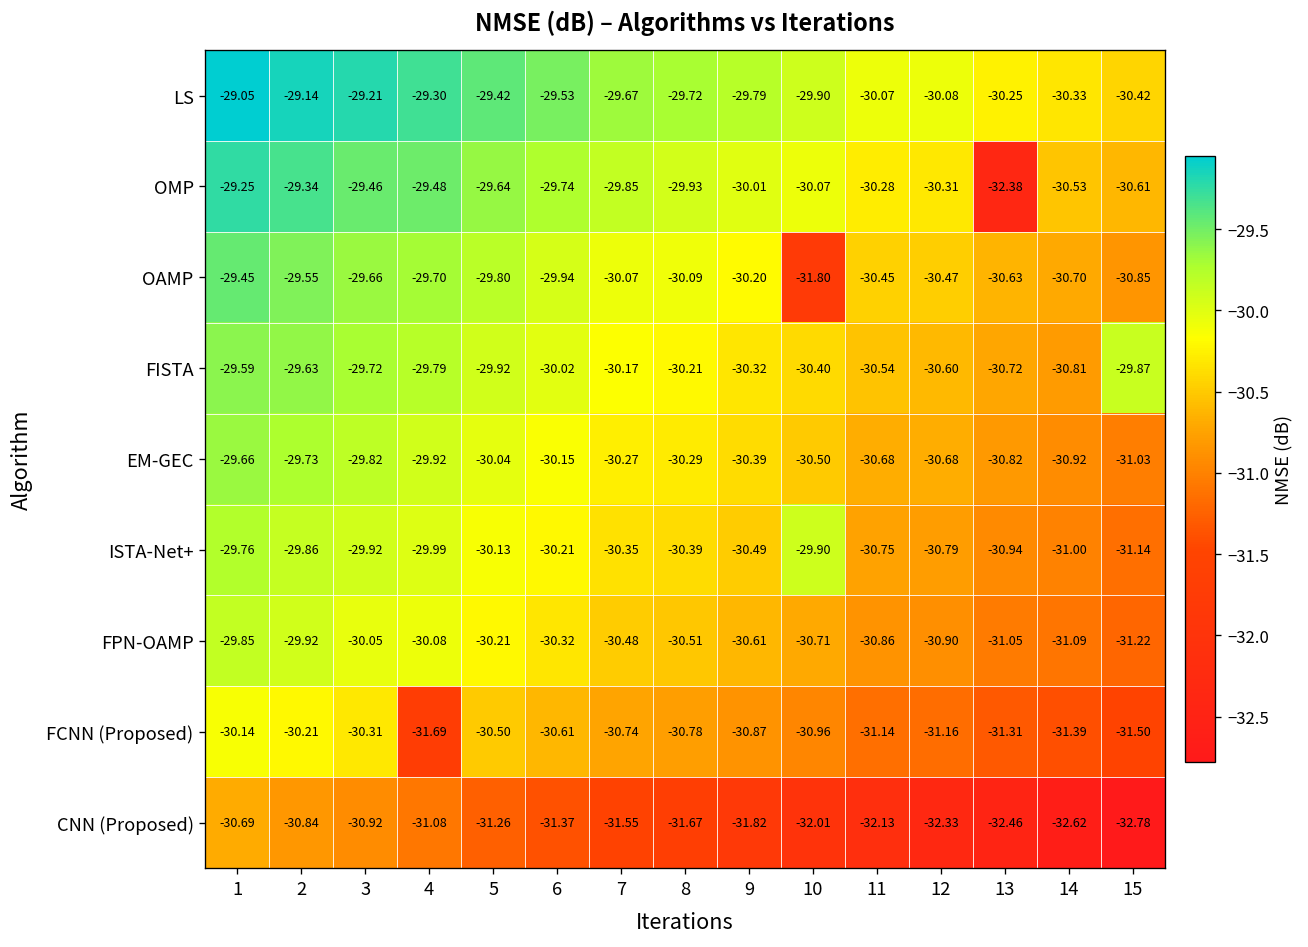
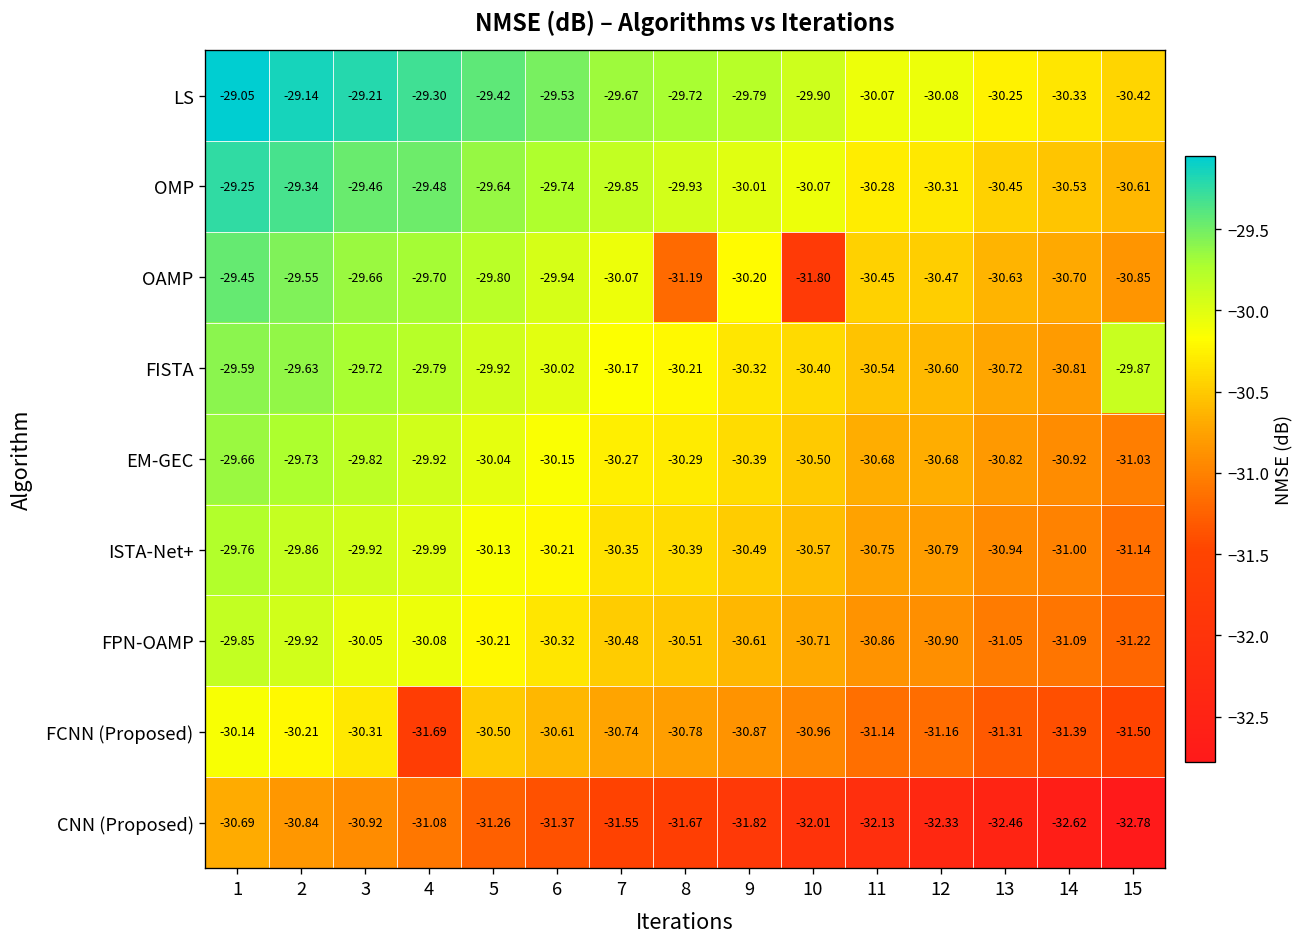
  {
    "LS": {
      "1": -29.05,
      "2": -29.14,
      "3": -29.21,
      "4": -29.30,
      "5": -29.42,
      "6": -29.53,
      "7": -29.67,
      "8": -29.72,
      "9": -29.79,
      "10": -29.90,
      "11": -30.07,
      "12": -30.08,
      "13": -30.25,
      "14": -30.33,
      "15": -30.42
    },
    "OMP": {
      "1": -29.25,
      "2": -29.34,
      "3": -29.46,
      "4": -29.48,
      "5": -29.64,
      "6": -29.74,
      "7": -29.85,
      "8": -29.93,
      "9": -30.01,
      "10": -30.07,
      "11": -30.28,
      "12": -30.31,
-     "13": -32.38,
+     "13": -30.45,
      "14": -30.53,
      "15": -30.61
    },
    "OAMP": {
      "1": -29.45,
      "2": -29.55,
      "3": -29.66,
      "4": -29.70,
      "5": -29.80,
      "6": -29.94,
      "7": -30.07,
-     "8": -30.09,
+     "8": -31.19,
      "9": -30.20,
      "10": -31.80,
      "11": -30.45,
      "12": -30.47,
      "13": -30.63,
      "14": -30.70,
      "15": -30.85
    },
    "FISTA": {
      "1": -29.59,
      "2": -29.63,
      "3": -29.72,
      "4": -29.79,
      "5": -29.92,
      "6": -30.02,
      "7": -30.17,
      "8": -30.21,
      "9": -30.32,
      "10": -30.40,
      "11": -30.54,
      "12": -30.60,
      "13": -30.72,
      "14": -30.81,
      "15": -29.87
    },
    "EM-GEC": {
      "1": -29.66,
      "2": -29.73,
      "3": -29.82,
      "4": -29.92,
      "5": -30.04,
      "6": -30.15,
      "7": -30.27,
      "8": -30.29,
      "9": -30.39,
      "10": -30.50,
      "11": -30.68,
      "12": -30.68,
      "13": -30.82,
      "14": -30.92,
      "15": -31.03
    },
    "ISTA-Net+": {
      "1": -29.76,
      "2": -29.86,
      "3": -29.92,
      "4": -29.99,
      "5": -30.13,
      "6": -30.21,
      "7": -30.35,
      "8": -30.39,
      "9": -30.49,
-     "10": -29.90,
+     "10": -30.57,
      "11": -30.75,
      "12": -30.79,
      "13": -30.94,
      "14": -31.00,
      "15": -31.14
    },
    "FPN-OAMP": {
      "1": -29.85,
      "2": -29.92,
      "3": -30.05,
      "4": -30.08,
      "5": -30.21,
      "6": -30.32,
      "7": -30.48,
      "8": -30.51,
      "9": -30.61,
      "10": -30.71,
      "11": -30.86,
      "12": -30.90,
      "13": -31.05,
      "14": -31.09,
      "15": -31.22
    },
    "FCNN (Proposed)": {
      "1": -30.14,
      "2": -30.21,
      "3": -30.31,
      "4": -31.69,
      "5": -30.50,
      "6": -30.61,
      "7": -30.74,
      "8": -30.78,
      "9": -30.87,
      "10": -30.96,
      "11": -31.14,
      "12": -31.16,
      "13": -31.31,
      "14": -31.39,
      "15": -31.50
    },
    "CNN (Proposed)": {
      "1": -30.69,
      "2": -30.84,
      "3": -30.92,
      "4": -31.08,
      "5": -31.26,
      "6": -31.37,
      "7": -31.55,
      "8": -31.67,
      "9": -31.82,
      "10": -32.01,
      "11": -32.13,
      "12": -32.33,
      "13": -32.46,
      "14": -32.62,
      "15": -32.78
    }
  }
